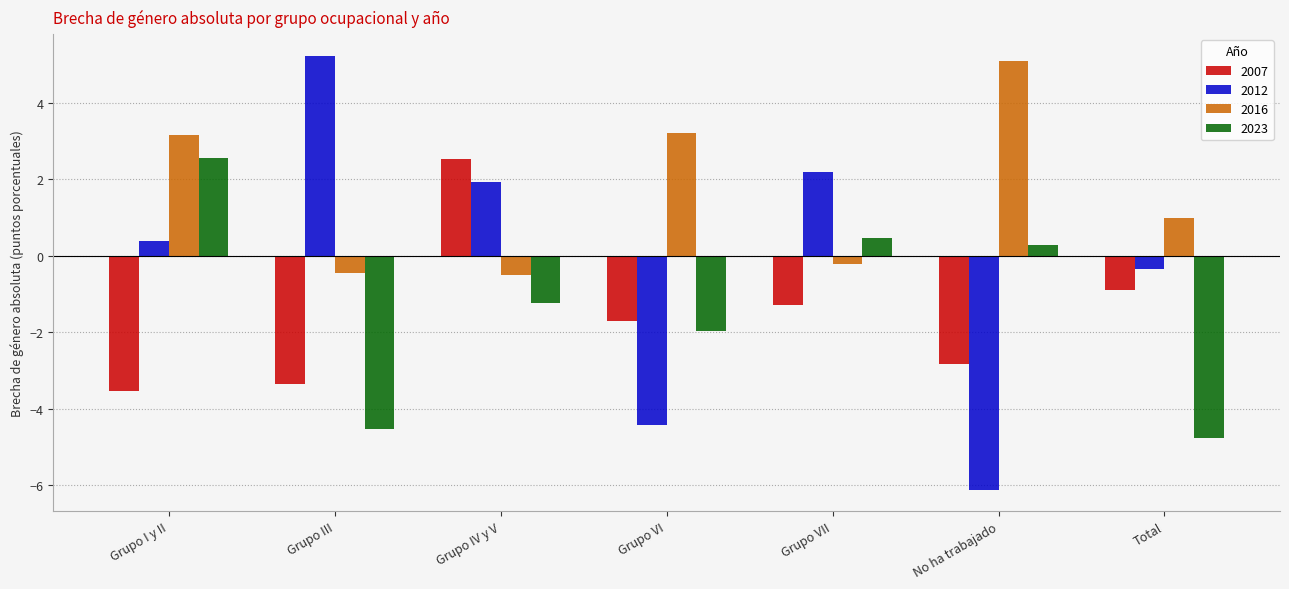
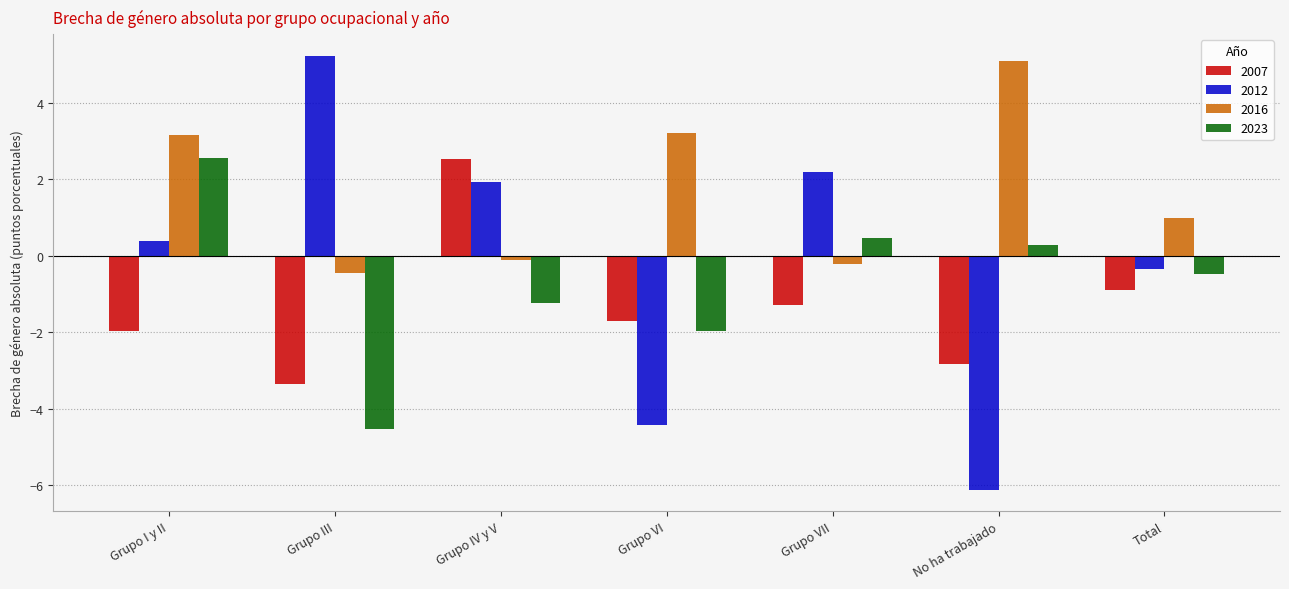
  {
    "2007": {
-     "Grupo I y II": -3.5,
+     "Grupo I y II": -2.0,
      "Grupo III": -3.3,
      "Grupo IV y V": 2.5,
      "Grupo VI": -1.7,
      "Grupo VII": -1.3,
      "No ha trabajado": -2.8,
      "Total": -0.9
    },
    "2012": {
      "Grupo I y II": 0.4,
      "Grupo III": 5.2,
      "Grupo IV y V": 1.9,
      "Grupo VI": -4.4,
      "Grupo VII": 2.2,
      "No ha trabajado": -6.1,
      "Total": -0.3
    },
    "2016": {
      "Grupo I y II": 3.2,
      "Grupo III": -0.5,
-     "Grupo IV y V": -0.5,
+     "Grupo IV y V": -0.1,
      "Grupo VI": 3.2,
      "Grupo VII": -0.2,
      "No ha trabajado": 5.1,
      "Total": 1.0
    },
    "2023": {
      "Grupo I y II": 2.6,
      "Grupo III": -4.5,
      "Grupo IV y V": -1.2,
      "Grupo VI": -2.0,
      "Grupo VII": 0.5,
      "No ha trabajado": 0.3,
-     "Total": -4.8
+     "Total": -0.5
    }
  }
